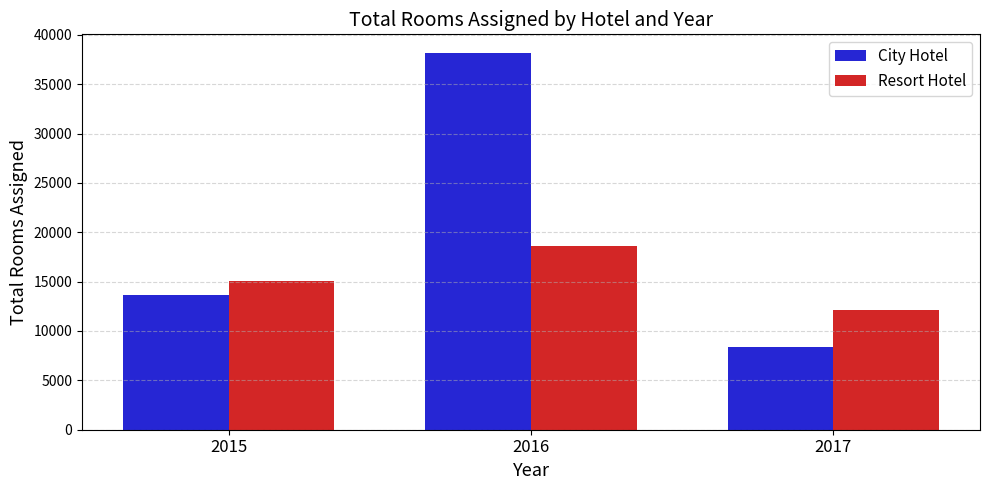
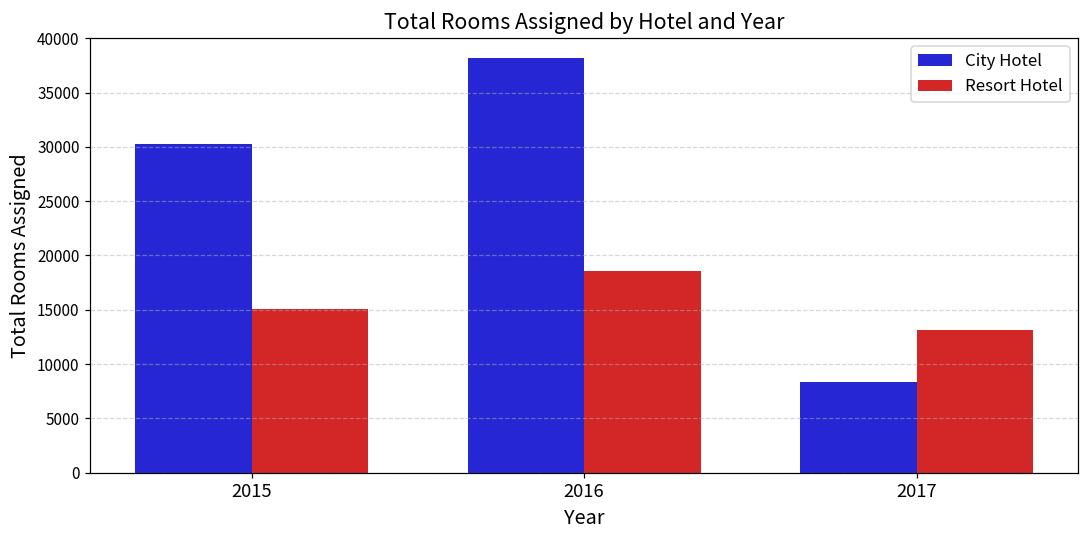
  {
    "City Hotel": {
-     "2015": 14000,
+     "2015": 30000,
      "2016": 38000,
      "2017": 8000
    },
    "Resort Hotel": {
      "2015": 15000,
      "2016": 19000,
-     "2017": 12000
+     "2017": 13000
    }
  }
